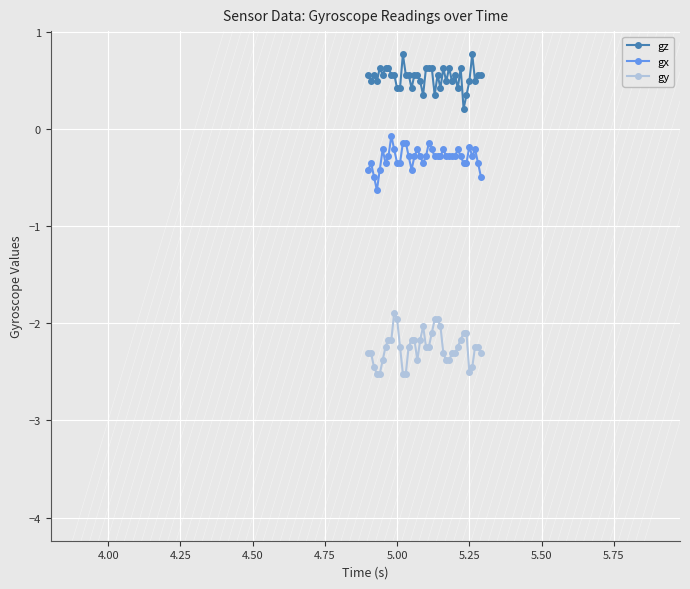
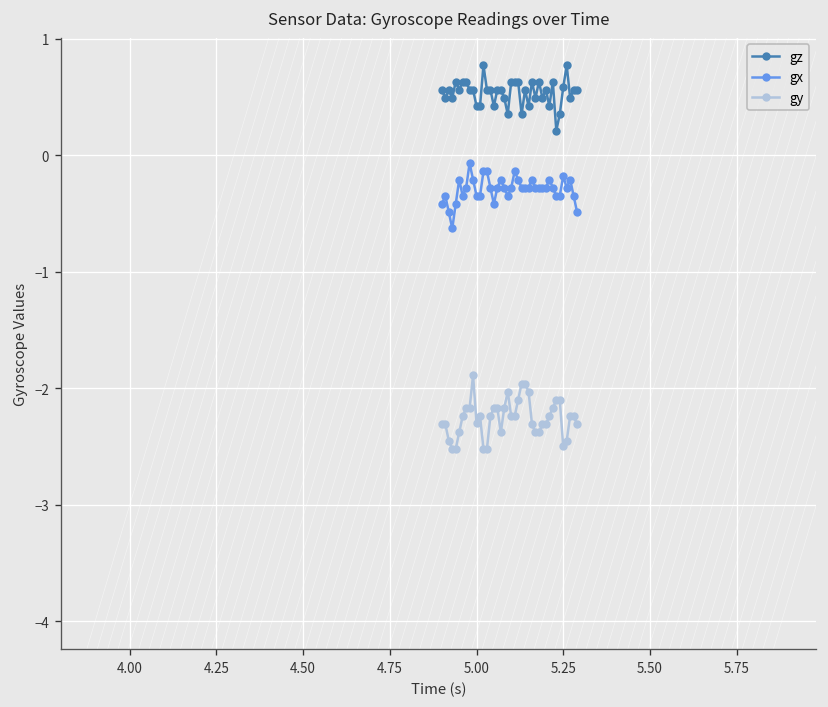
  {
    "gz": {
      "5.00": 0.4,
-     "5.25": 0.5
+     "5.25": 0.6
    },
    "gx": {
      "5.00": -0.4,
      "5.25": -0.2
    },
    "gy": {
-     "5.00": -2.0,
+     "5.00": -2.3,
      "5.25": -2.5
    }
  }
